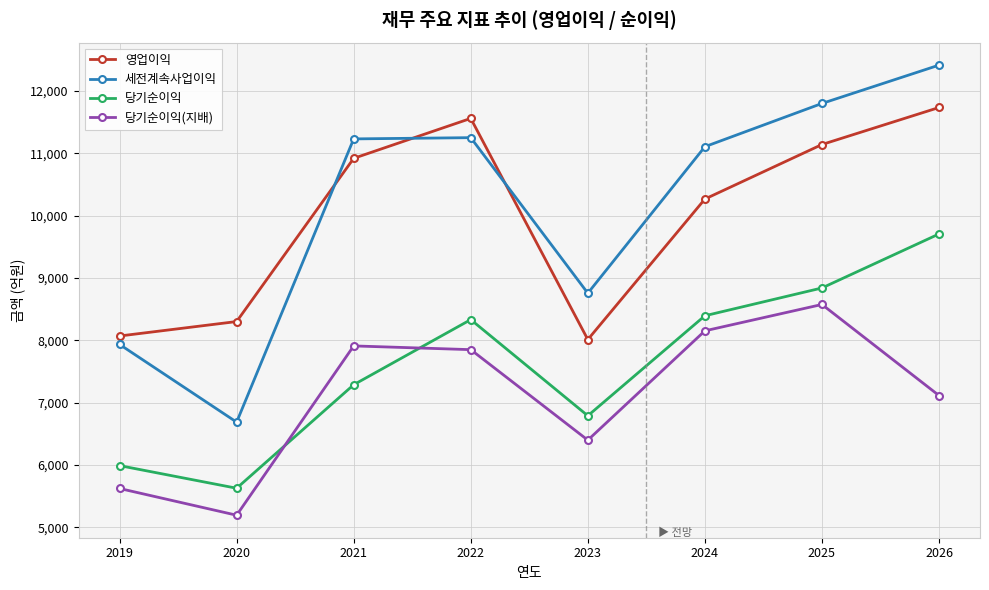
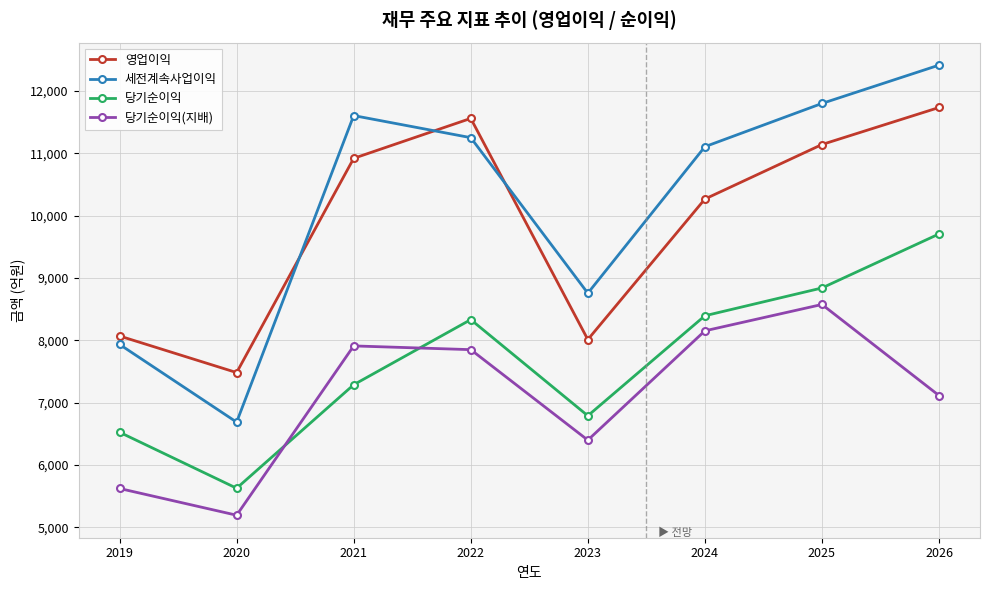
  {
    "영업이익": {
      "2019": "8,100",
-     "2020": "8,300",
+     "2020": "7,500",
      "2021": "10,900",
      "2022": "11,600",
      "2023": "8,000",
      "2024": "10,300",
      "2025": "11,100",
      "2026": "11,700"
    },
    "세전계속사업이익": {
      "2019": "7,900",
      "2020": "6,700",
-     "2021": "11,200",
+     "2021": "11,600",
      "2022": "11,300",
      "2023": "8,800",
      "2024": "11,100",
      "2025": "11,800",
      "2026": "12,400"
    },
    "당기순이익": {
-     "2019": "6,000",
+     "2019": "6,500",
      "2020": "5,600",
      "2021": "7,300",
      "2022": "8,300",
      "2023": "6,800",
      "2024": "8,400",
      "2025": "8,800",
      "2026": "9,700"
    },
    "당기순이익(지배)": {
      "2019": "5,600",
      "2020": "5,200",
      "2021": "7,900",
      "2022": "7,900",
      "2023": "6,400",
      "2024": "8,200",
      "2025": "8,600",
      "2026": "7,100"
    }
  }
